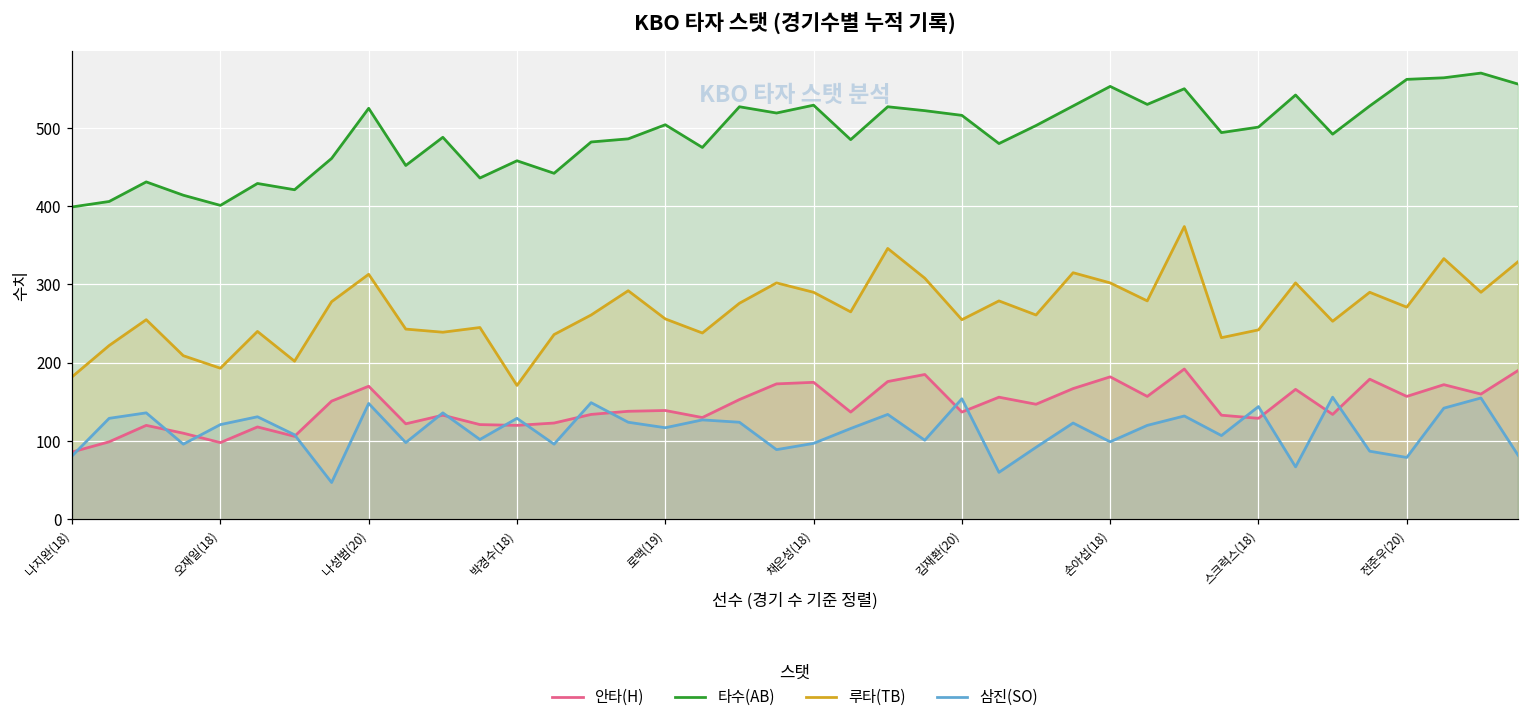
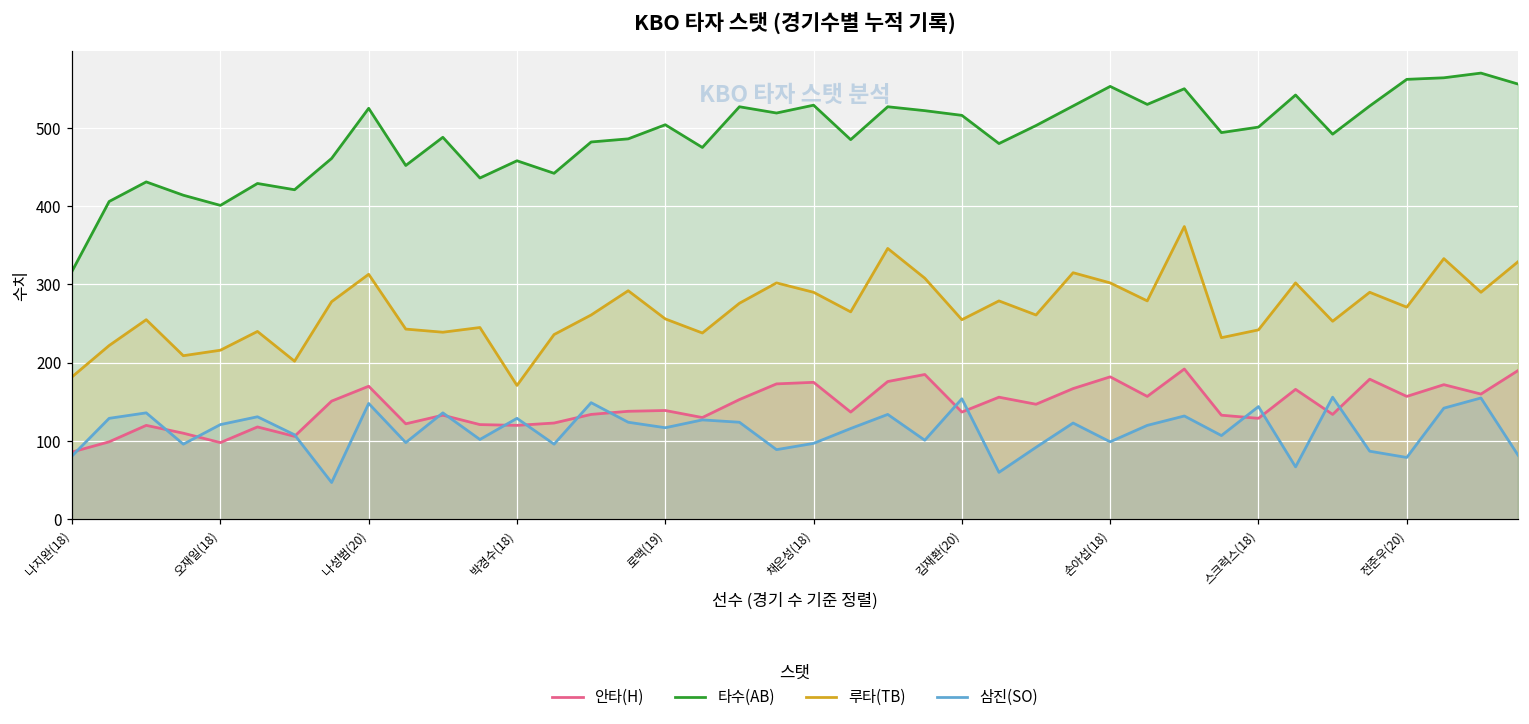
  {
    "안타(H)": {
      "나지완(18)": 90,
      "오재일(18)": 100
    },
    "타수(AB)": {
-     "나지완(18)": 400,
+     "나지완(18)": 320,
      "오재일(18)": 400
    },
    "루타(TB)": {
      "나지완(18)": 180,
-     "오재일(18)": 190
+     "오재일(18)": 220
    },
    "삼진(SO)": {
      "나지완(18)": 80,
      "오재일(18)": 120
    }
  }
